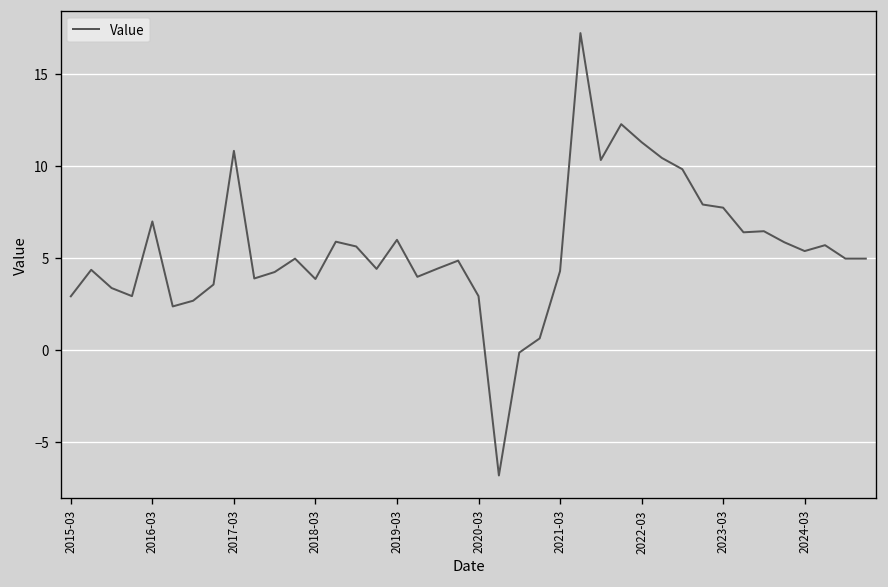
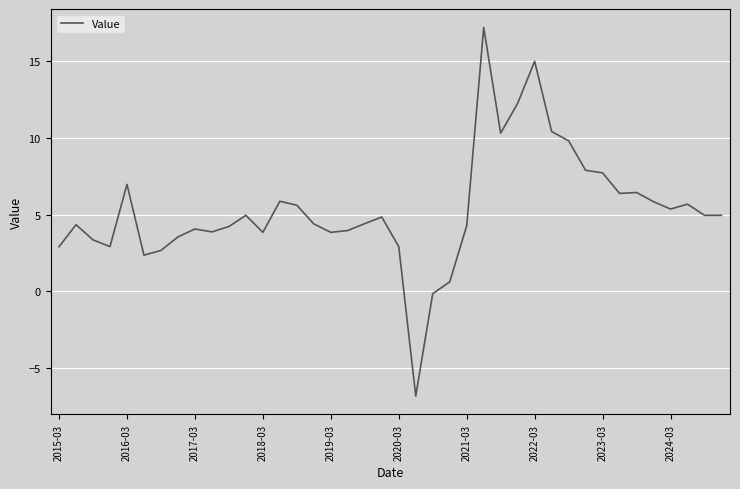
  {
    "2015-03": 2.9,
    "2016-03": 7.0,
-   "2017-03": 10.8,
+   "2017-03": 4.1,
    "2018-03": 3.9,
-   "2019-03": 6.0,
+   "2019-03": 3.9,
    "2020-03": 2.9,
    "2021-03": 4.3,
-   "2022-03": 11.3,
+   "2022-03": 15.0,
    "2023-03": 7.7,
    "2024-03": 5.4
  }
